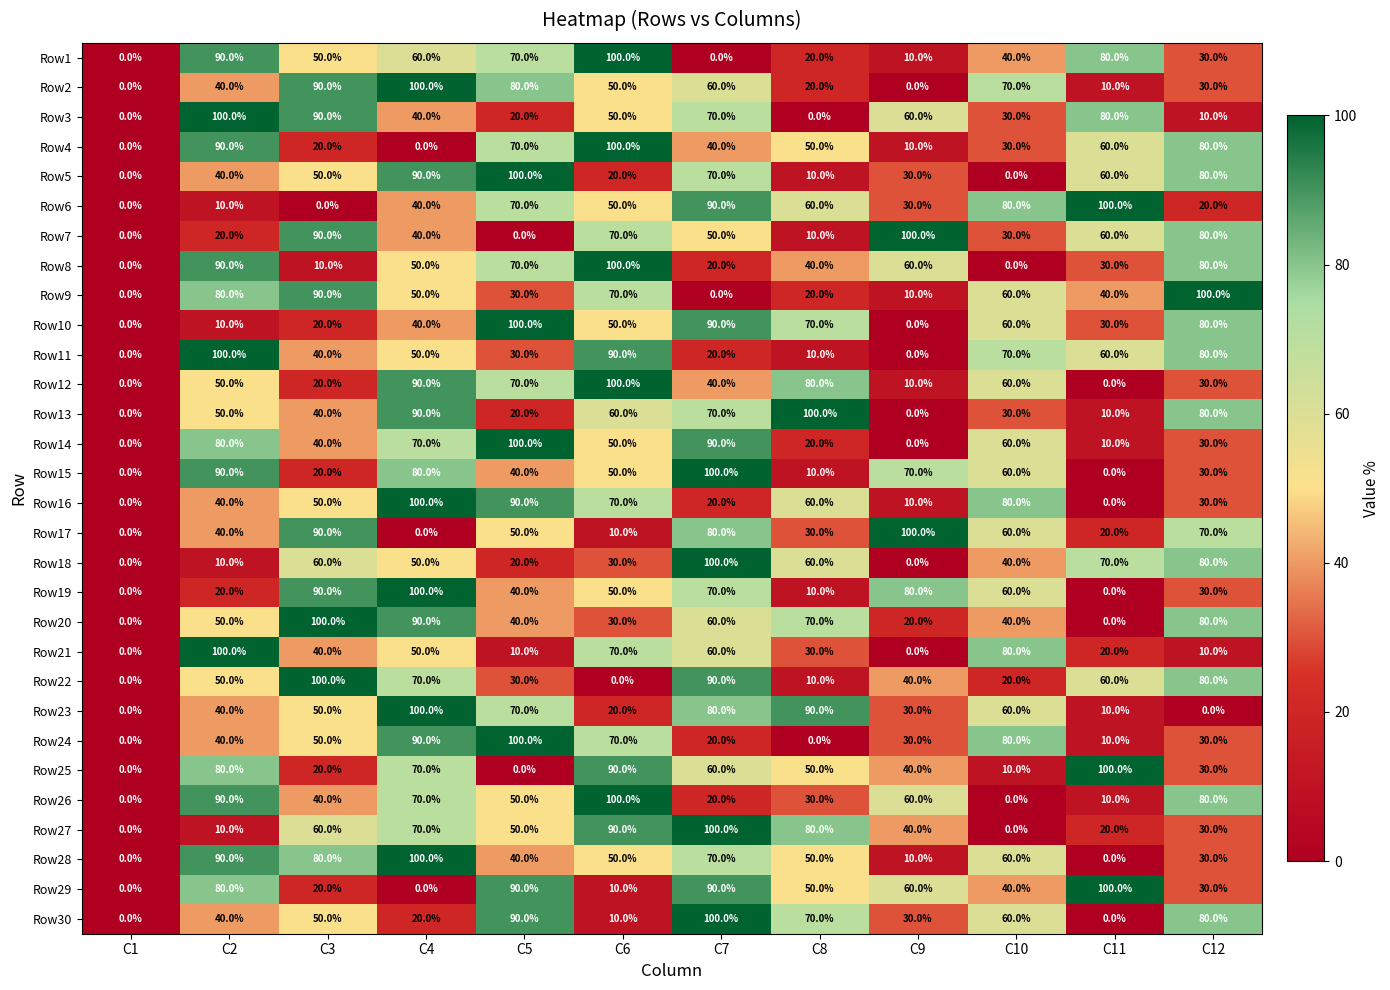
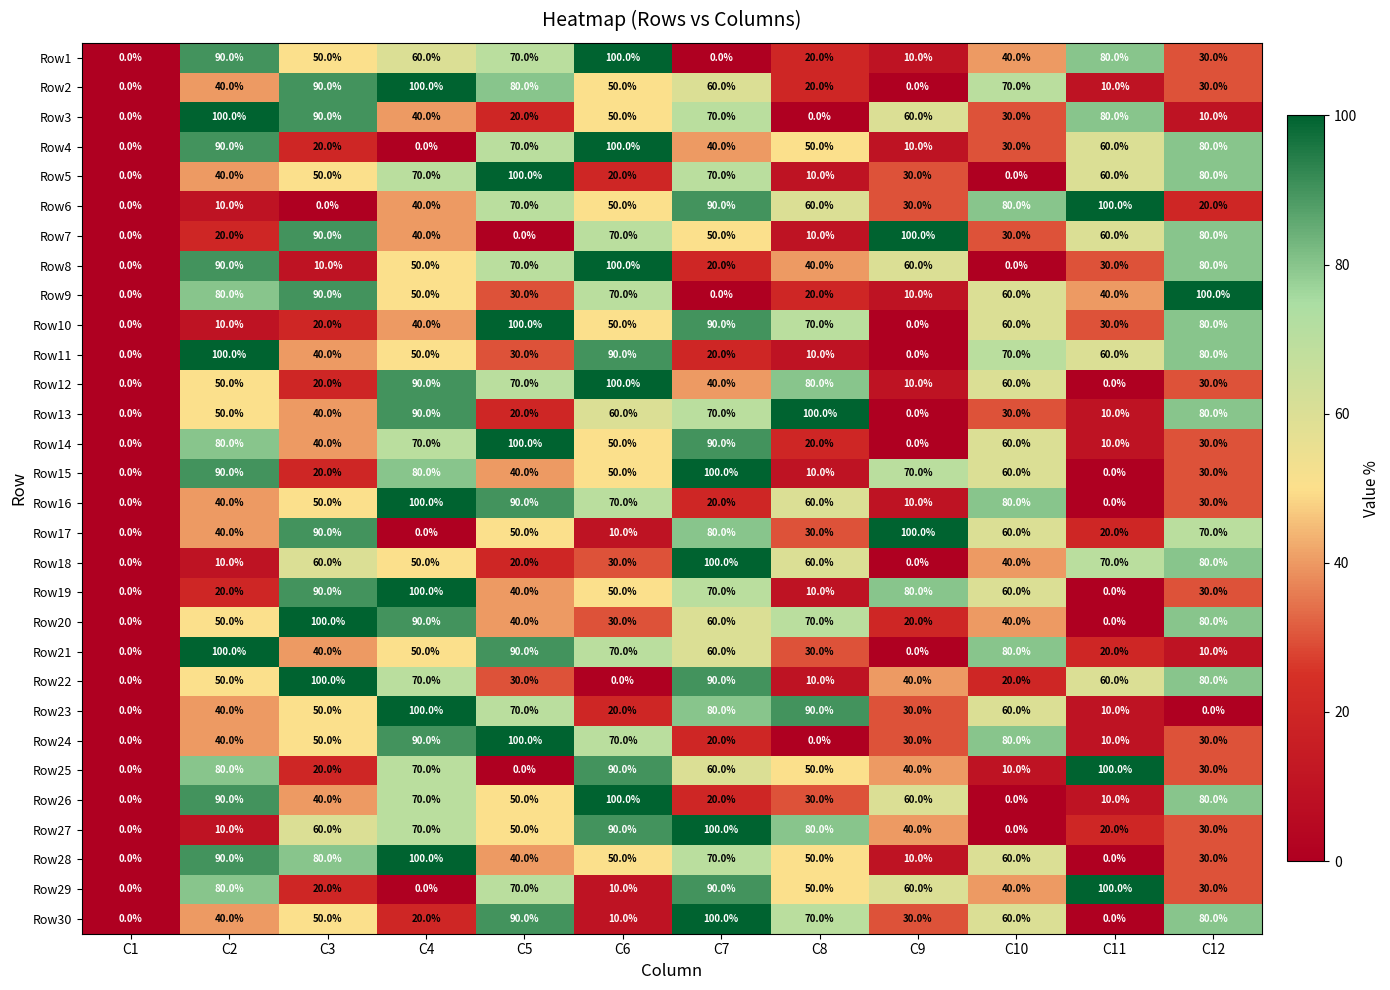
  {
    "Row5": {
      "C1": "0.0%",
      "C2": "40.0%",
      "C3": "50.0%",
-     "C4": "90.0%",
+     "C4": "70.0%",
      "C5": "100.0%",
      "C6": "20.0%",
      "C7": "70.0%",
      "C8": "10.0%",
      "C9": "30.0%",
      "C10": "0.0%",
      "C11": "60.0%",
      "C12": "80.0%"
    },
    "Row21": {
      "C1": "0.0%",
      "C2": "100.0%",
      "C3": "40.0%",
      "C4": "50.0%",
-     "C5": "10.0%",
+     "C5": "90.0%",
      "C6": "70.0%",
      "C7": "60.0%",
      "C8": "30.0%",
      "C9": "0.0%",
      "C10": "80.0%",
      "C11": "20.0%",
      "C12": "10.0%"
    },
    "Row29": {
      "C1": "0.0%",
      "C2": "80.0%",
      "C3": "20.0%",
      "C4": "0.0%",
-     "C5": "90.0%",
+     "C5": "70.0%",
      "C6": "10.0%",
      "C7": "90.0%",
      "C8": "50.0%",
      "C9": "60.0%",
      "C10": "40.0%",
      "C11": "100.0%",
      "C12": "30.0%"
    }
  }
